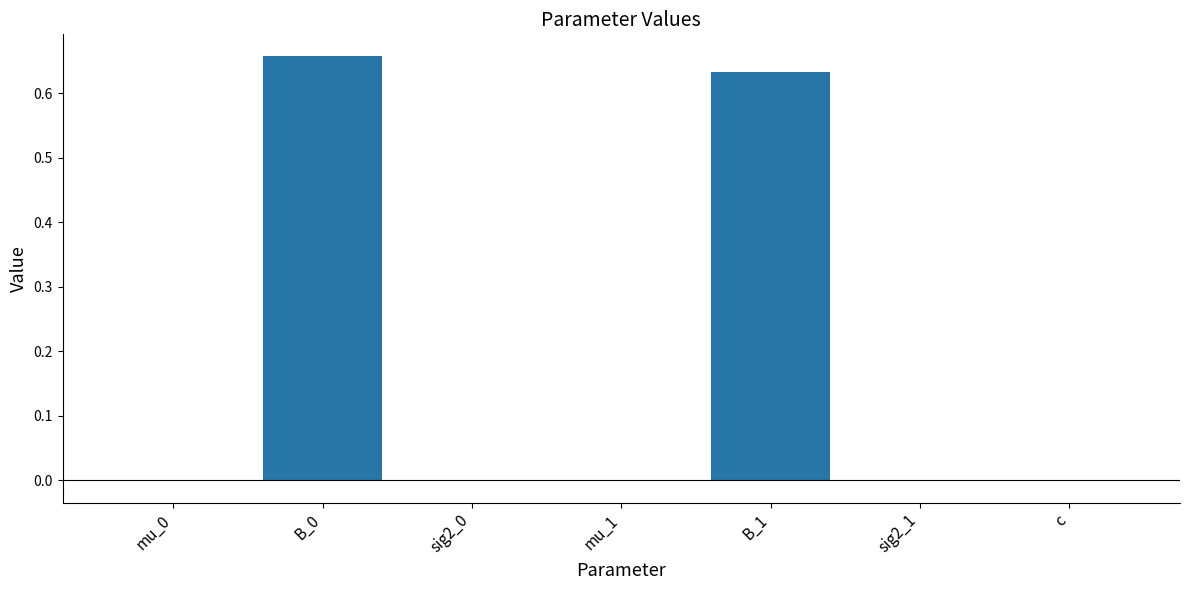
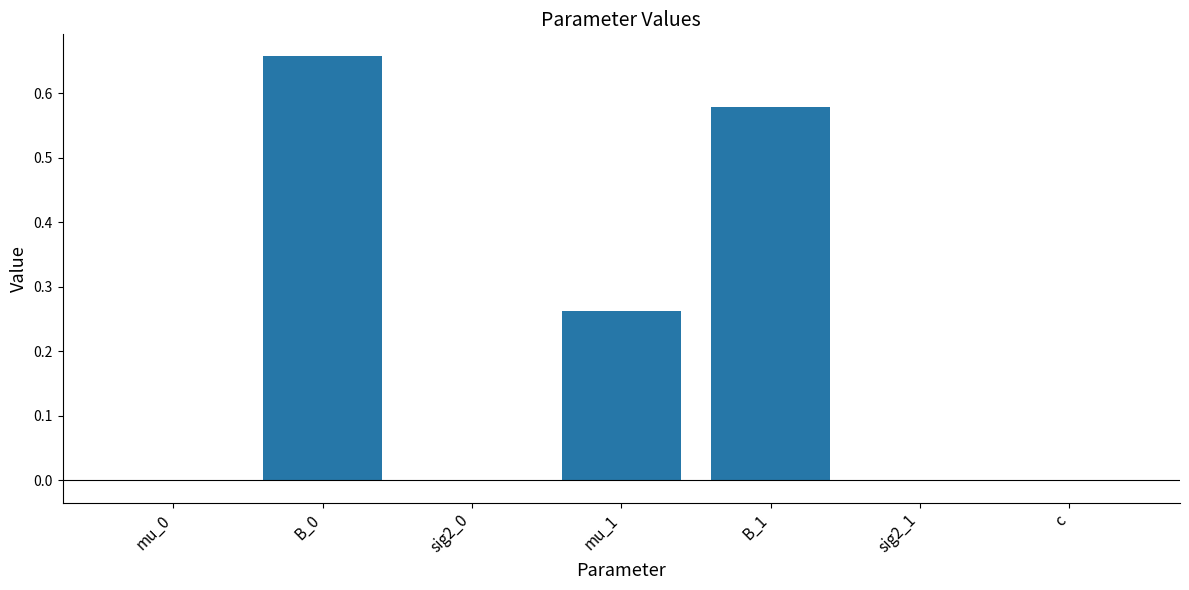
  {
    "B_0": 0.66,
-   "mu_1": 0.00,
-   "B_1": 0.63,
+   "mu_1": 0.26,
+   "B_1": 0.58,
    "c": 0.00
  }
